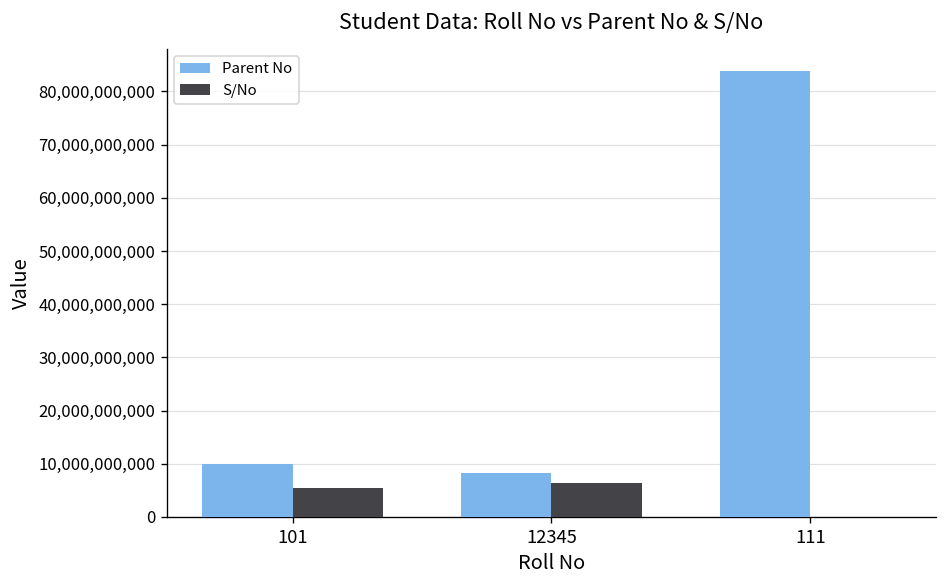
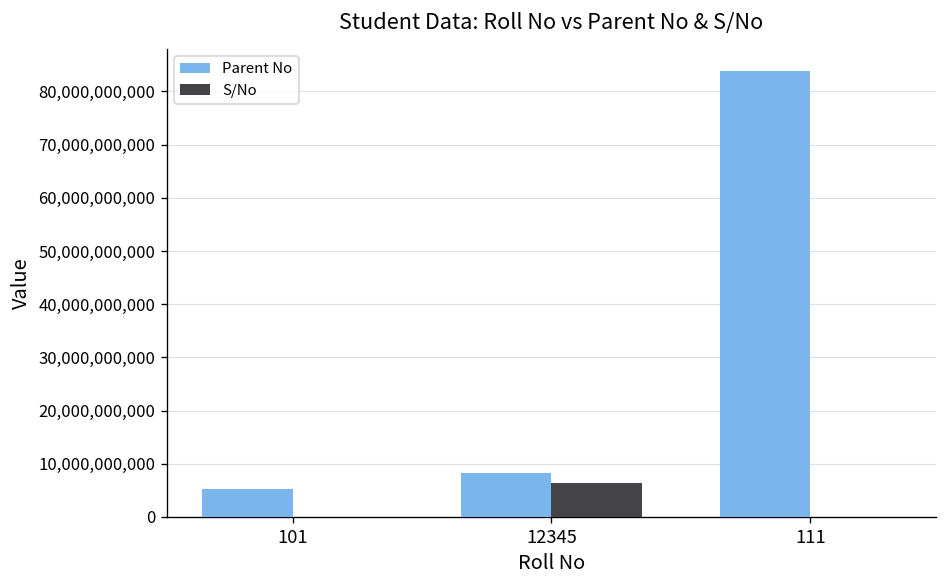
  {
    "Parent No": {
-     "101": "10,000,000,000",
+     "101": "5,000,000,000",
      "12345": "8,000,000,000",
      "111": "84,000,000,000"
    },
    "S/No": {
-     "101": "5,000,000,000",
+     "101": "0",
      "12345": "6,000,000,000"
    }
  }
